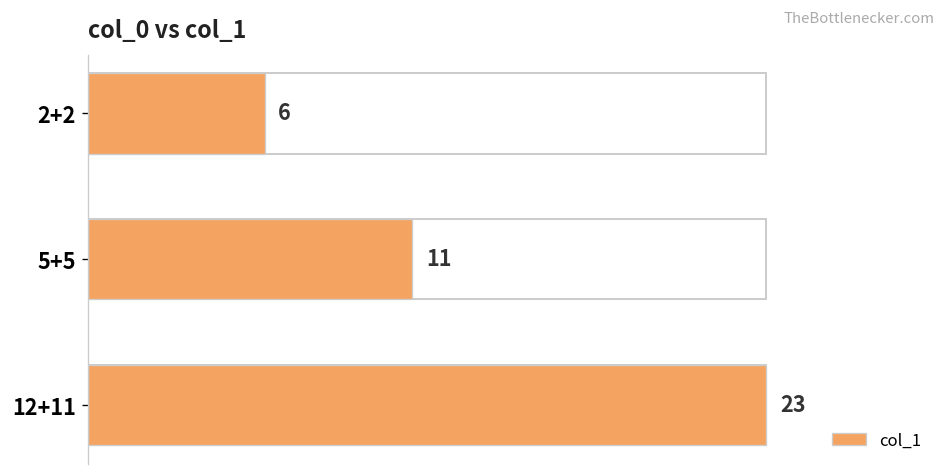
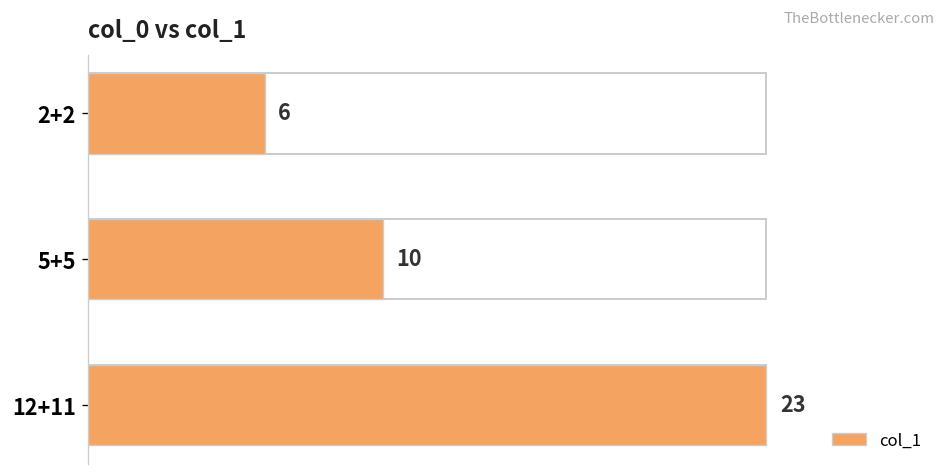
  {
    "2+2": 6,
-   "5+5": 11,
+   "5+5": 10,
    "12+11": 23
  }
